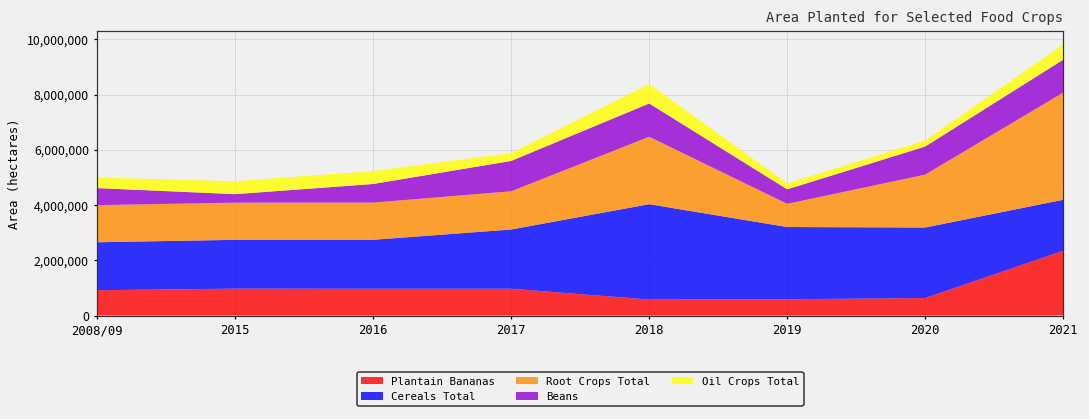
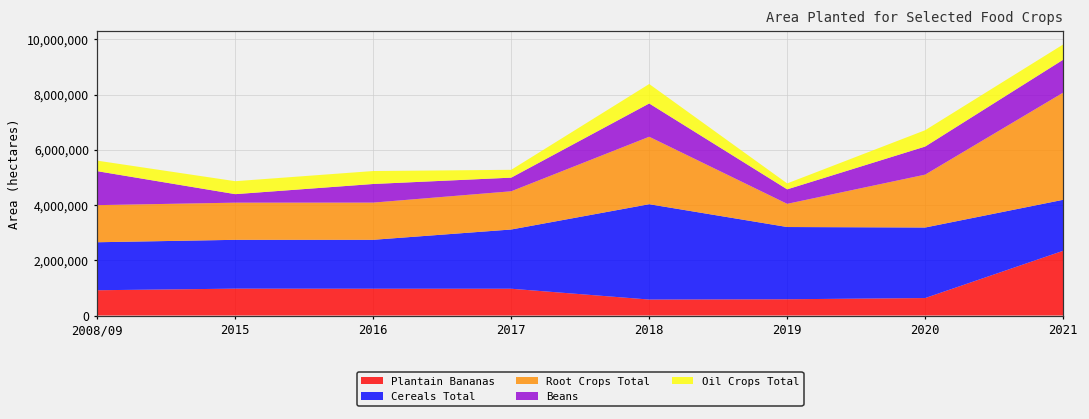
  {
    "Plantain Bananas": {
      "2008/09": "900,000",
      "2015": "1,000,000",
      "2016": "1,000,000",
      "2017": "1,000,000",
      "2018": "600,000",
      "2019": "600,000",
      "2020": "600,000",
      "2021": "2,300,000"
    },
    "Cereals Total": {
      "2008/09": "1,700,000",
      "2015": "1,800,000",
      "2016": "1,800,000",
      "2017": "2,100,000",
      "2018": "3,500,000",
      "2019": "2,600,000",
      "2020": "2,600,000",
      "2021": "1,800,000"
    },
    "Root Crops Total": {
      "2008/09": "1,300,000",
      "2015": "1,300,000",
      "2016": "1,300,000",
      "2017": "1,400,000",
      "2018": "2,400,000",
      "2019": "800,000",
      "2020": "1,900,000",
      "2021": "3,900,000"
    },
    "Beans": {
-     "2008/09": "600,000",
+     "2008/09": "1,200,000",
      "2015": "300,000",
      "2016": "700,000",
-     "2017": "1,100,000",
+     "2017": "500,000",
      "2018": "1,200,000",
      "2019": "500,000",
      "2020": "1,000,000",
      "2021": "1,200,000"
    },
    "Oil Crops Total": {
      "2008/09": "400,000",
      "2015": "500,000",
      "2016": "500,000",
      "2017": "300,000",
      "2018": "700,000",
      "2019": "200,000",
-     "2020": "200,000",
+     "2020": "600,000",
      "2021": "600,000"
    }
  }
